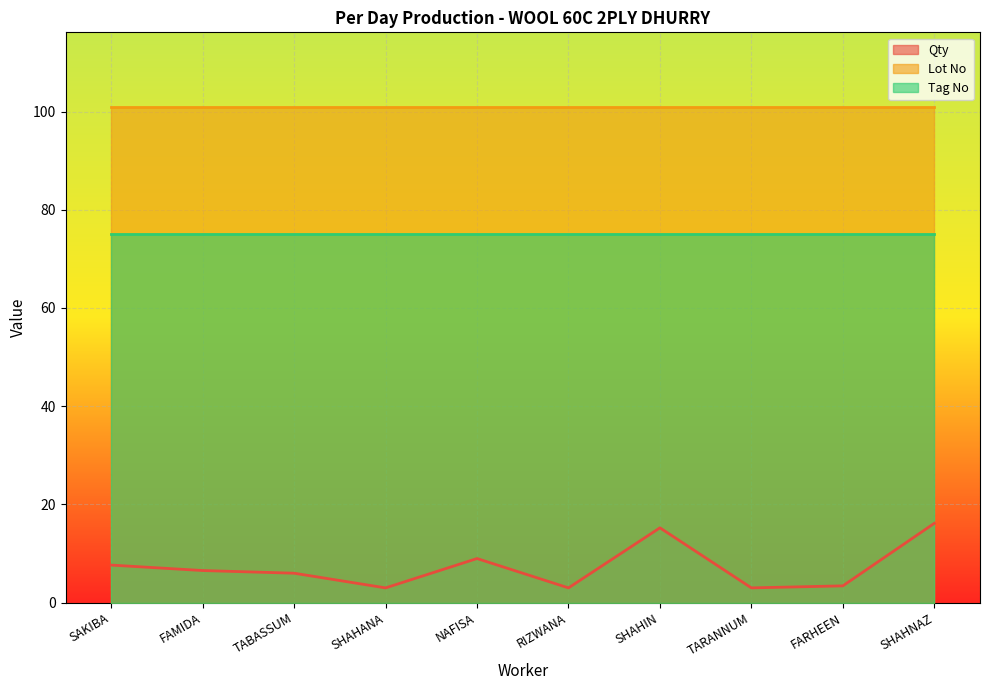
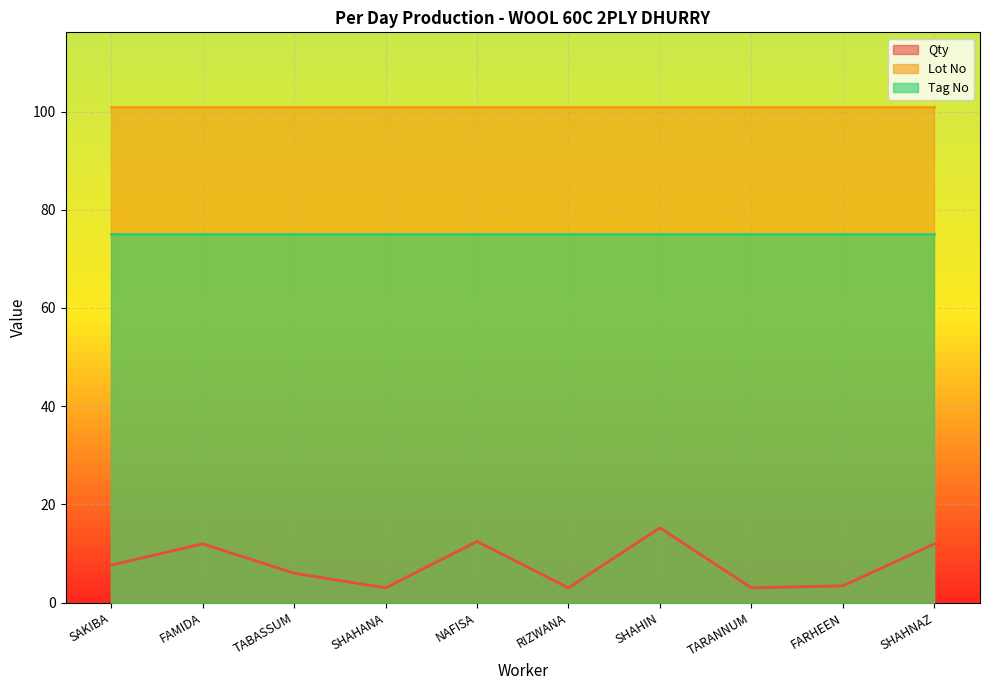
  {
    "Qty": {
      "SAKIBA": 8,
-     "FAMIDA": 7,
+     "FAMIDA": 12,
      "TABASSUM": 6,
      "SHAHANA": 3,
-     "NAFISA": 9,
+     "NAFISA": 12,
      "RIZWANA": 3,
      "SHAHIN": 15,
      "TARANNUM": 3,
      "FARHEEN": 3,
-     "SHAHNAZ": 16
+     "SHAHNAZ": 12
    },
    "Lot No": {
      "SAKIBA": 101,
      "FAMIDA": 101,
      "TABASSUM": 101,
      "SHAHANA": 101,
      "NAFISA": 101,
      "RIZWANA": 101,
      "SHAHIN": 101,
      "TARANNUM": 101,
      "FARHEEN": 101,
      "SHAHNAZ": 101
    },
    "Tag No": {
      "SAKIBA": 75,
      "FAMIDA": 75,
      "TABASSUM": 75,
      "SHAHANA": 75,
      "NAFISA": 75,
      "RIZWANA": 75,
      "SHAHIN": 75,
      "TARANNUM": 75,
      "FARHEEN": 75,
      "SHAHNAZ": 75
    }
  }
